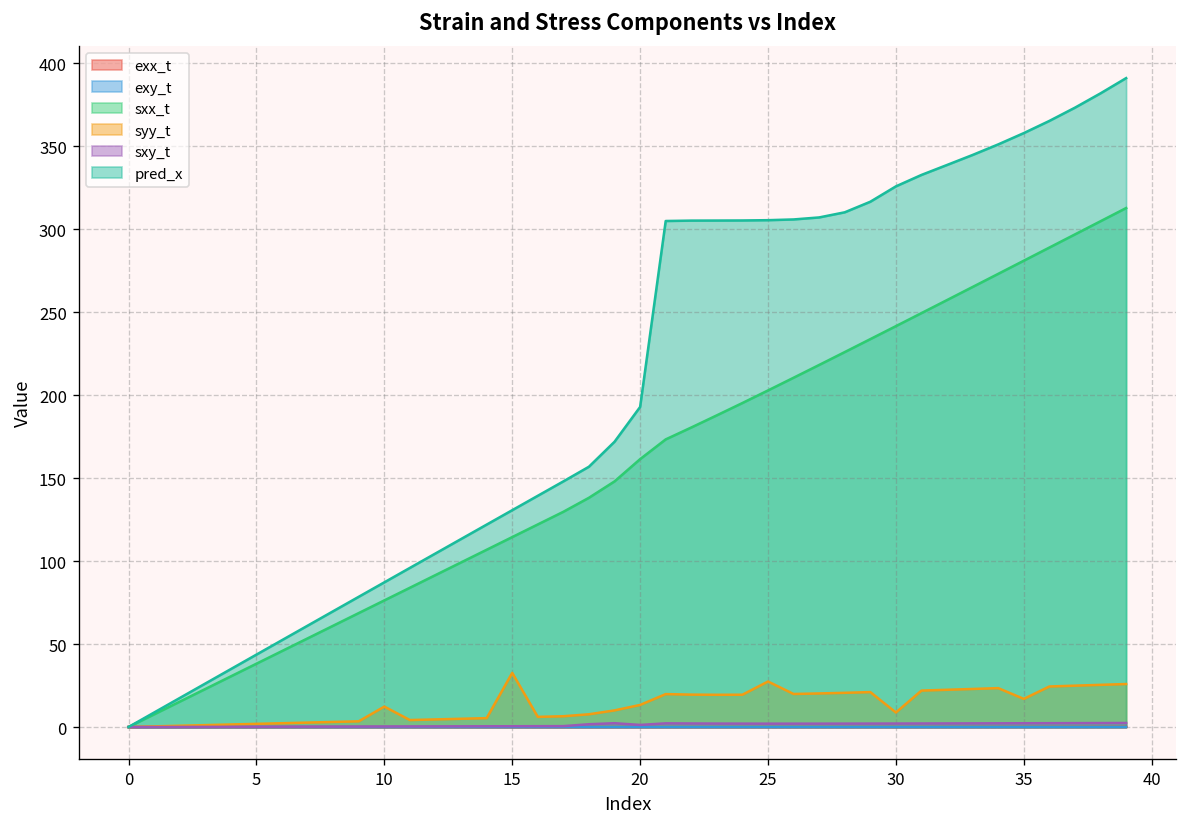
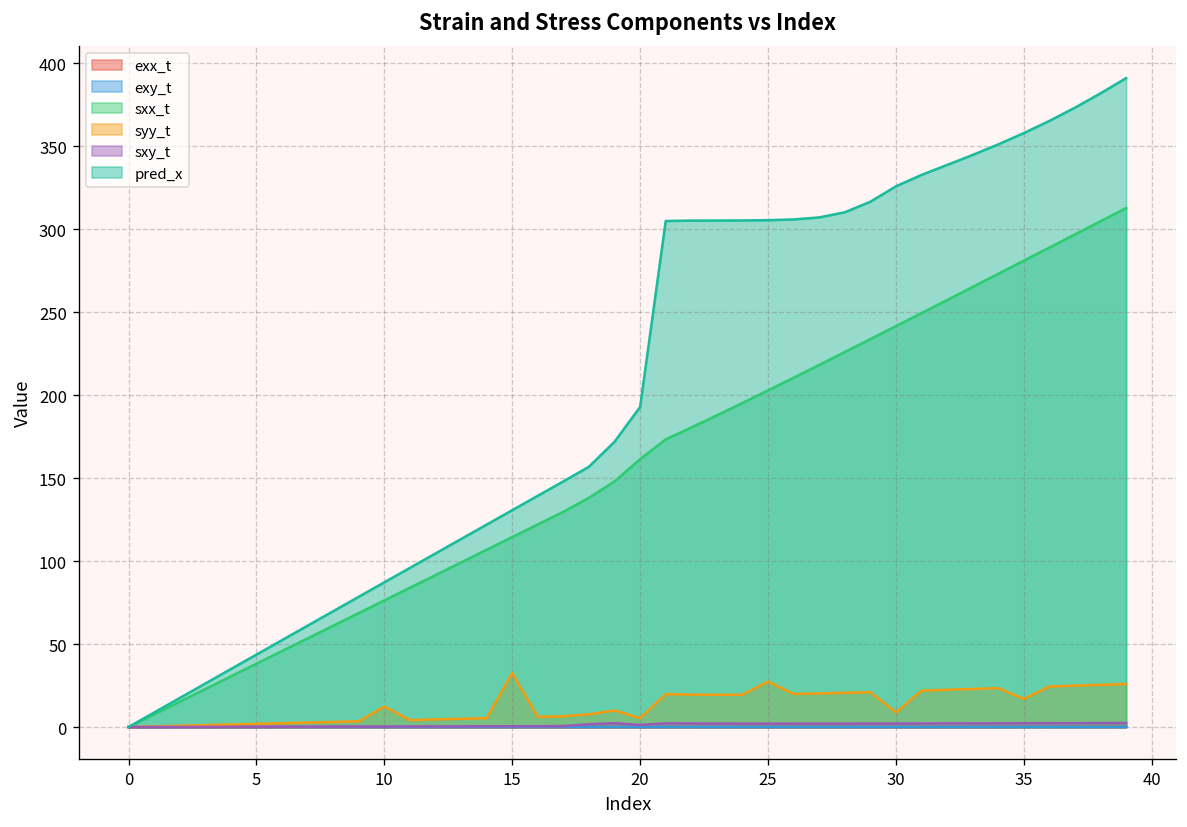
  {
    "syy_t": {
      "10": 12,
      "15": 33,
-     "20": 13,
+     "20": 5,
      "25": 27,
      "30": 9,
      "35": 17
    },
    "sxy_t": {
      "25": 2,
      "30": 2,
      "35": 2
    }
  }
